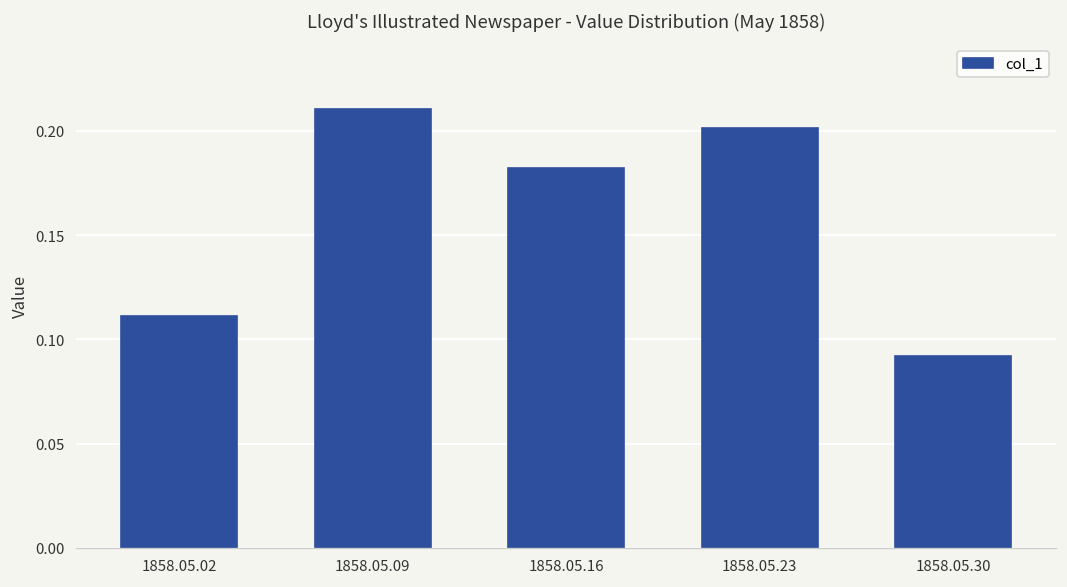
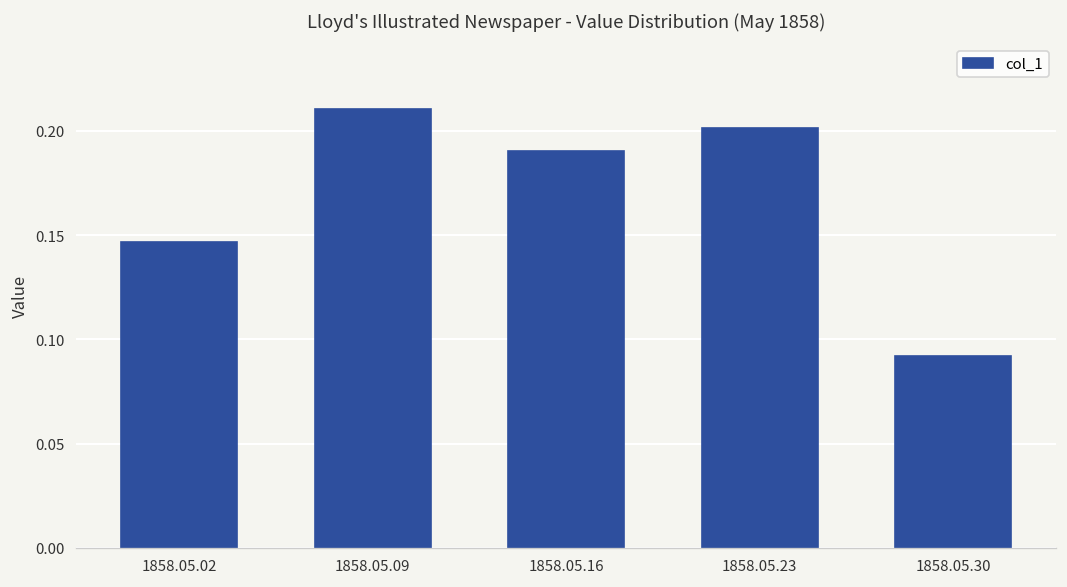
  {
-   "1858.05.02": 0.111,
+   "1858.05.02": 0.147,
    "1858.05.09": 0.210,
-   "1858.05.16": 0.182,
+   "1858.05.16": 0.190,
    "1858.05.23": 0.201,
    "1858.05.30": 0.092
  }
